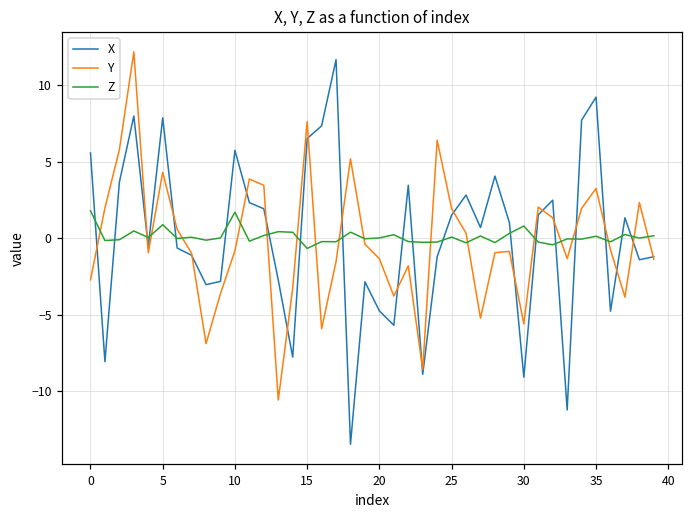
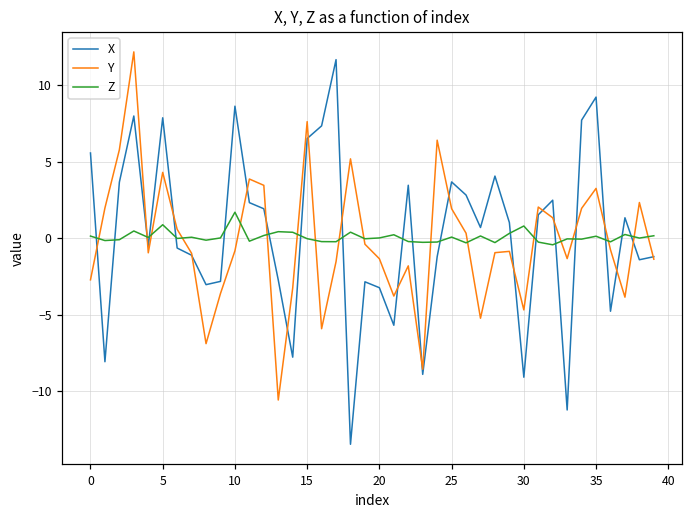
  {
    "X": {
      "0": 5.6,
      "5": 7.9,
-     "10": 5.7,
+     "10": 8.6,
      "15": 6.5,
-     "20": -4.7,
-     "25": 1.5,
+     "20": -3.2,
+     "25": 3.7,
      "30": -9.1,
      "35": 9.2
    },
    "Y": {
      "0": -2.7,
      "5": 4.3,
      "10": -0.8,
      "15": 7.6,
      "20": -1.3,
      "25": 1.9,
-     "30": -5.6,
+     "30": -4.7,
      "35": 3.3
    },
    "Z": {
-     "0": 1.8,
+     "0": 0.1,
      "5": 0.9,
      "10": 1.7,
-     "15": -0.7,
+     "15": 0.0,
      "20": 0.0,
      "25": 0.1,
      "30": 0.8,
      "35": 0.1
    }
  }
